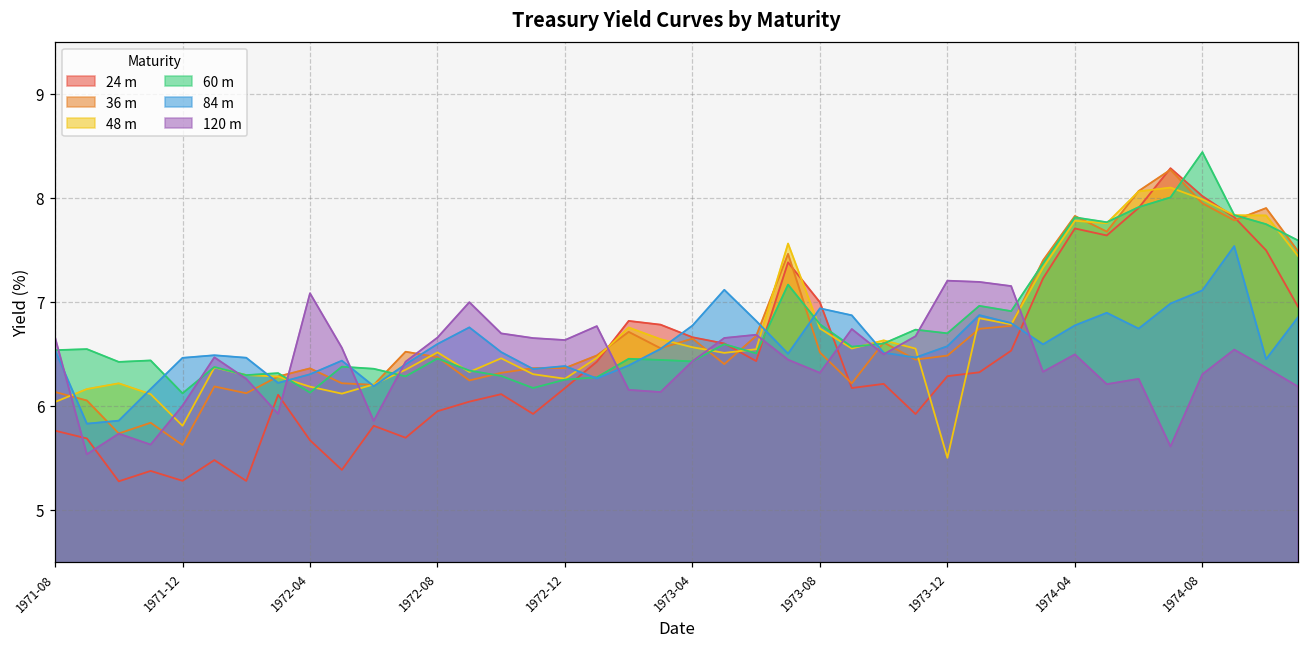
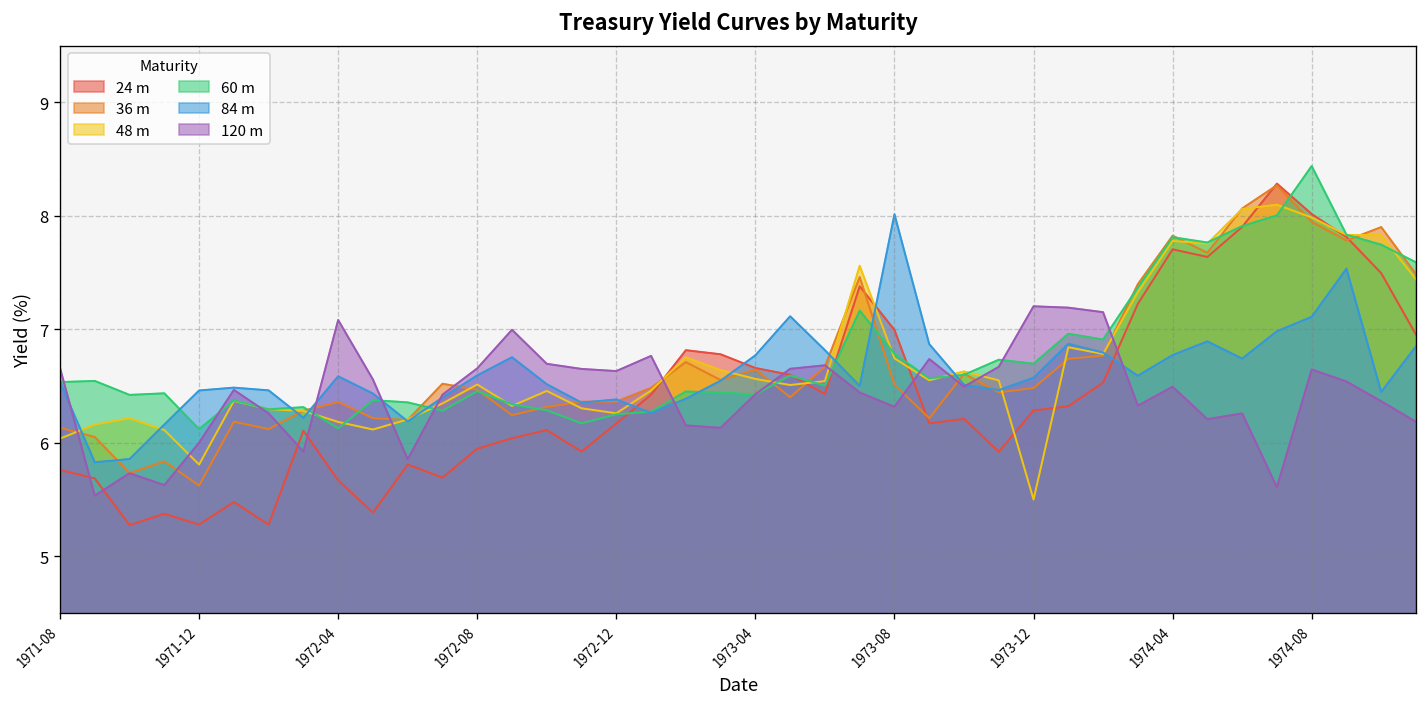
  {
    "48 m": {
      "1971-08": 6.0,
      "1971-12": 5.8,
      "1972-04": 6.2,
      "1972-08": 6.5,
      "1973-04": 6.6,
      "1973-08": 6.7,
      "1973-12": 5.5,
      "1974-04": 7.8,
      "1974-08": 8.0
    },
    "60 m": {
      "1971-12": 6.1,
      "1972-04": 6.1,
      "1973-08": 6.8,
      "1973-12": 6.7,
      "1974-08": 8.4
    },
    "84 m": {
      "1971-12": 6.5,
-     "1972-04": 6.3,
+     "1972-04": 6.6,
      "1972-08": 6.6,
      "1973-04": 6.8,
-     "1973-08": 6.9,
+     "1973-08": 8.0,
      "1973-12": 6.6,
      "1974-04": 6.8,
      "1974-08": 7.1
    },
    "120 m": {
      "1971-08": 6.7,
      "1971-12": 6.0,
      "1972-04": 7.1,
      "1972-08": 6.7,
      "1972-12": 6.6,
      "1973-08": 6.3,
      "1973-12": 7.2,
      "1974-04": 6.5,
-     "1974-08": 6.3
+     "1974-08": 6.6
    }
  }
